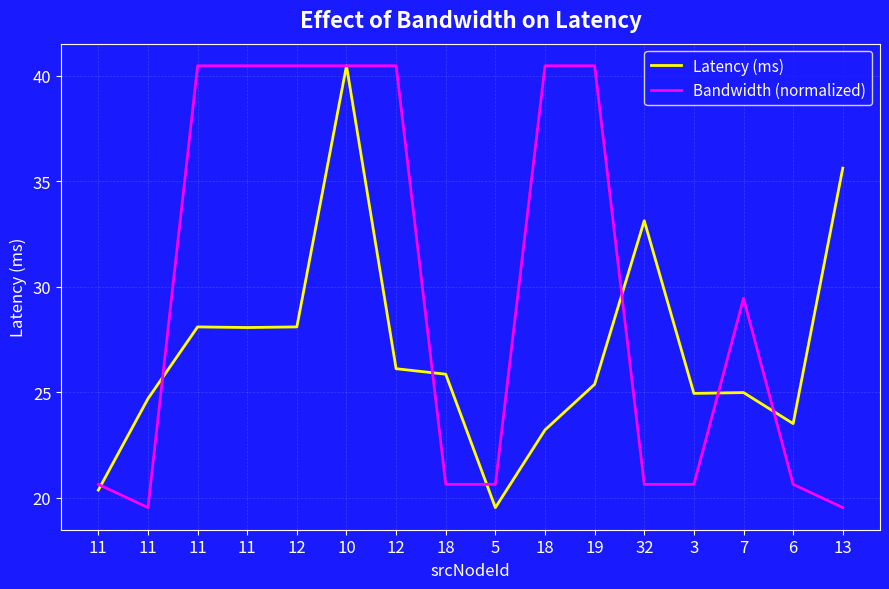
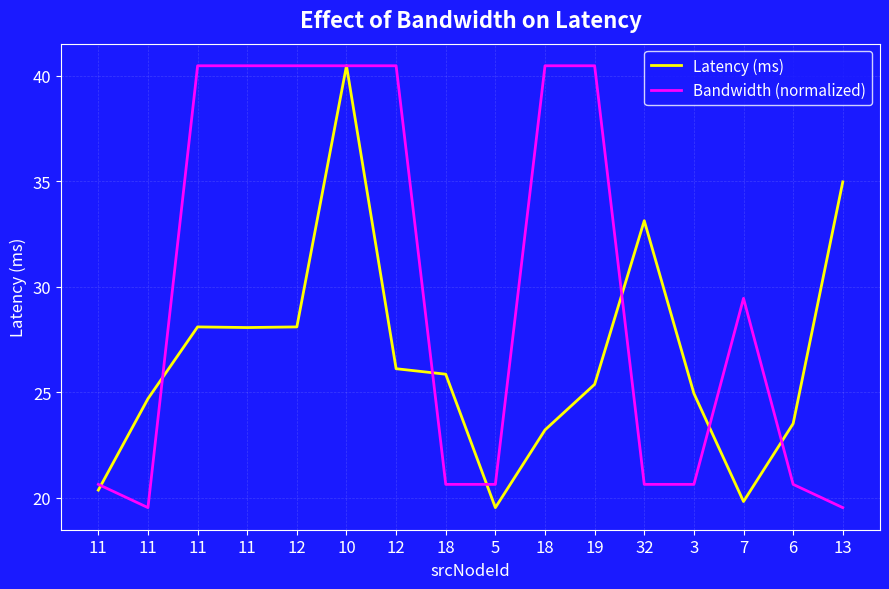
  {
    "Latency (ms)": {
      "5": 19.5,
      "19": 25.4,
      "32": 33.1,
      "3": 25.0,
-     "7": 25.0,
+     "7": 19.8,
      "6": 23.5,
-     "13": 35.6
+     "13": 35.0
    },
    "Bandwidth (normalized)": {
      "5": 20.6,
      "19": 40.5,
      "32": 20.6,
      "3": 20.6,
      "7": 29.5,
      "6": 20.6,
      "13": 19.5
    }
  }
